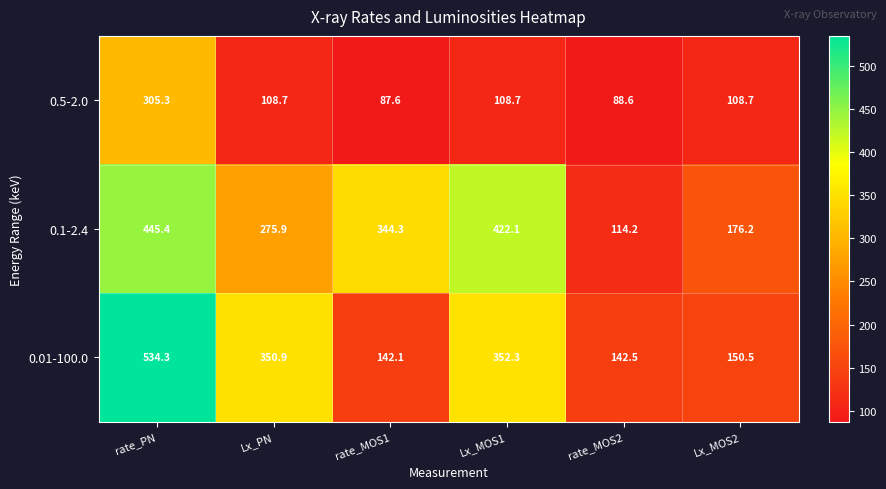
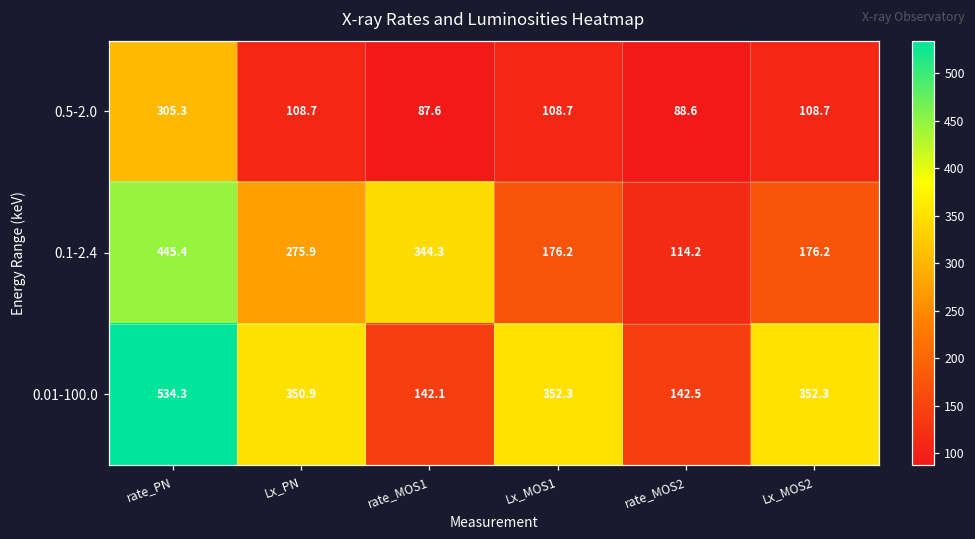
  {
    "0.5-2.0": {
      "rate_PN": 305.3,
      "Lx_PN": 108.7,
      "rate_MOS1": 87.6,
      "Lx_MOS1": 108.7,
      "rate_MOS2": 88.6,
      "Lx_MOS2": 108.7
    },
    "0.1-2.4": {
      "rate_PN": 445.4,
      "Lx_PN": 275.9,
      "rate_MOS1": 344.3,
-     "Lx_MOS1": 422.1,
+     "Lx_MOS1": 176.2,
      "rate_MOS2": 114.2,
      "Lx_MOS2": 176.2
    },
    "0.01-100.0": {
      "rate_PN": 534.3,
      "Lx_PN": 350.9,
      "rate_MOS1": 142.1,
      "Lx_MOS1": 352.3,
      "rate_MOS2": 142.5,
-     "Lx_MOS2": 150.5
+     "Lx_MOS2": 352.3
    }
  }
